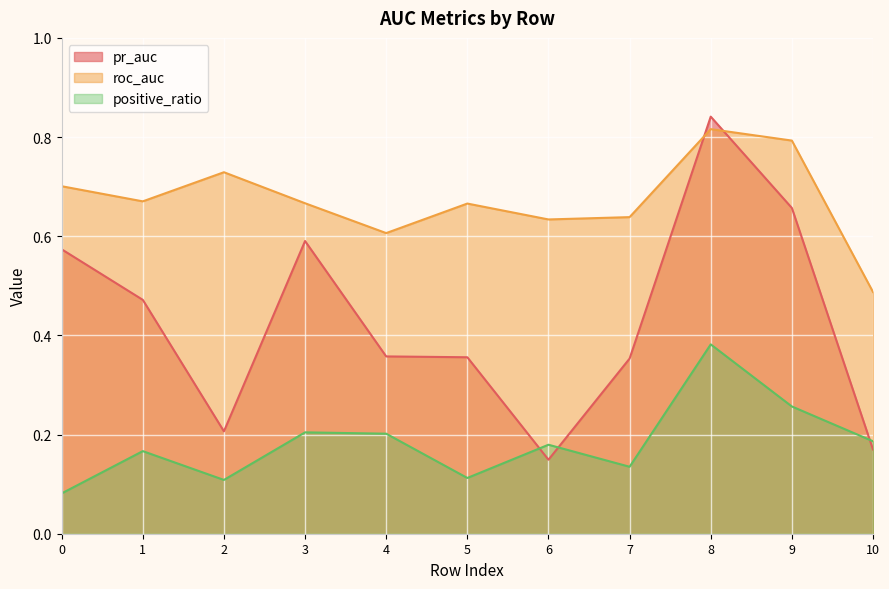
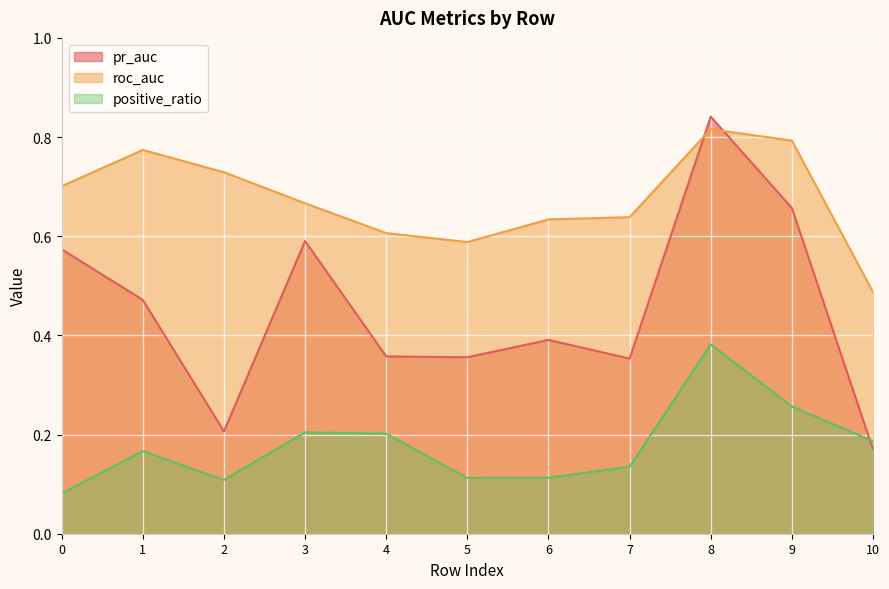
  {
    "pr_auc": {
      "0": 0.57,
      "1": 0.47,
      "2": 0.21,
      "3": 0.59,
      "4": 0.36,
      "5": 0.36,
-     "6": 0.15,
+     "6": 0.39,
      "7": 0.35,
      "8": 0.84,
      "9": 0.66,
      "10": 0.17
    },
    "roc_auc": {
      "0": 0.70,
-     "1": 0.67,
+     "1": 0.77,
      "2": 0.73,
      "3": 0.67,
      "4": 0.61,
-     "5": 0.67,
+     "5": 0.59,
      "6": 0.63,
      "7": 0.64,
      "8": 0.82,
      "9": 0.79,
      "10": 0.49
    },
    "positive_ratio": {
      "0": 0.08,
      "1": 0.17,
      "2": 0.11,
      "3": 0.20,
      "4": 0.20,
      "5": 0.11,
-     "6": 0.18,
+     "6": 0.11,
      "7": 0.14,
      "8": 0.38,
      "9": 0.26,
      "10": 0.19
    }
  }
